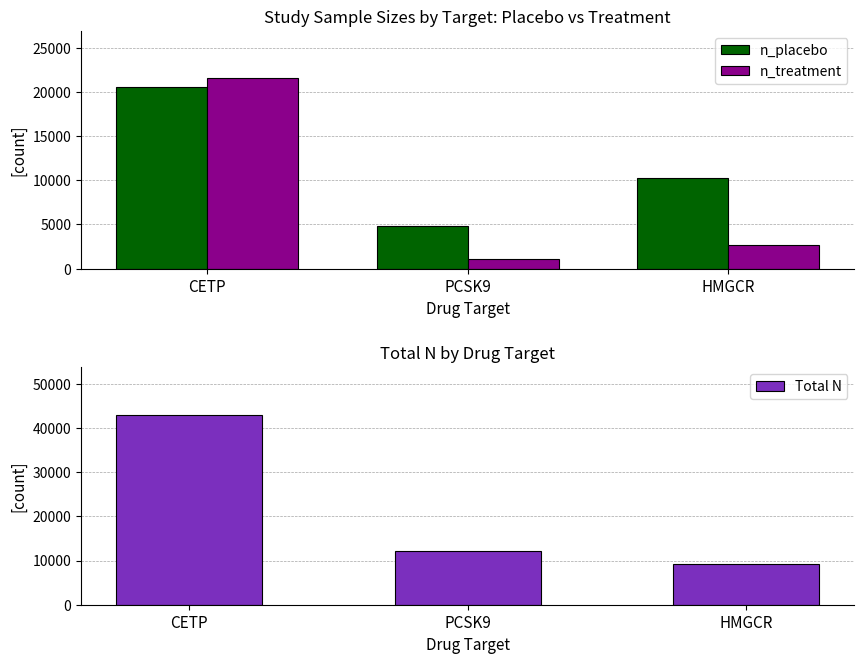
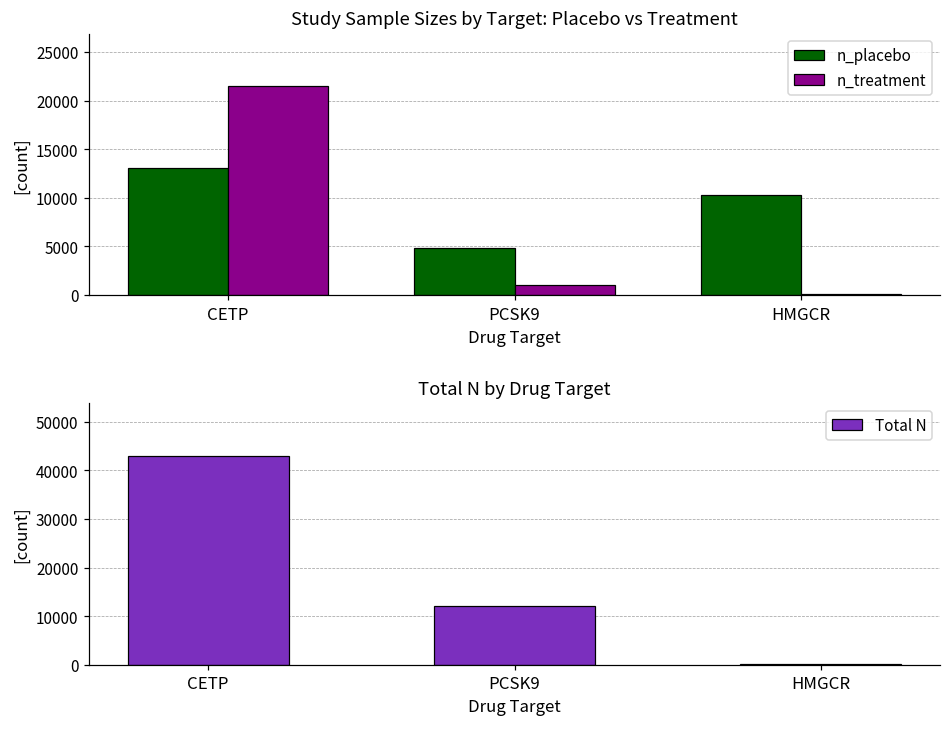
  {
    "Study Sample Sizes by Target: Placebo vs Treatment": {
      "n_placebo": {
-       "CETP": 21000,
+       "CETP": 13000,
        "PCSK9": 5000,
        "HMGCR": 10000
      },
      "n_treatment": {
        "CETP": 22000,
        "PCSK9": 1000,
-       "HMGCR": 3000
+       "HMGCR": 0
      }
    },
    "Total N by Drug Target": {
      "CETP": 43000,
      "PCSK9": 12000,
-     "HMGCR": 9000
+     "HMGCR": 0
    }
  }
